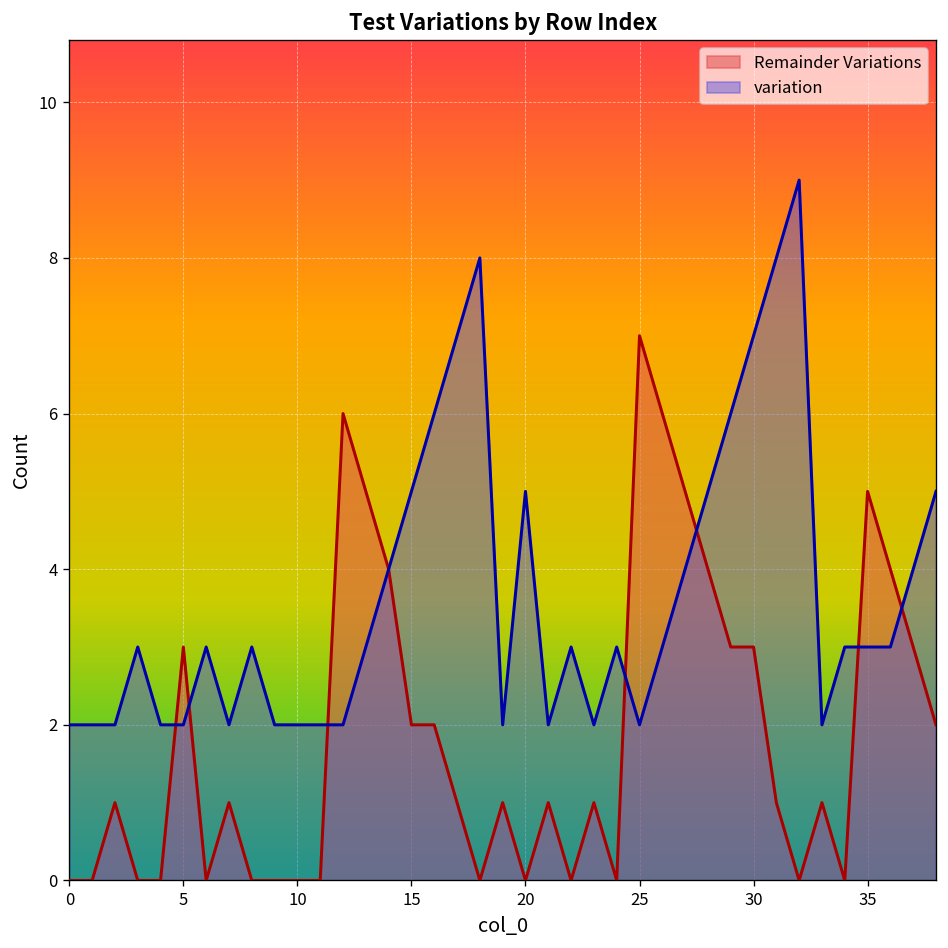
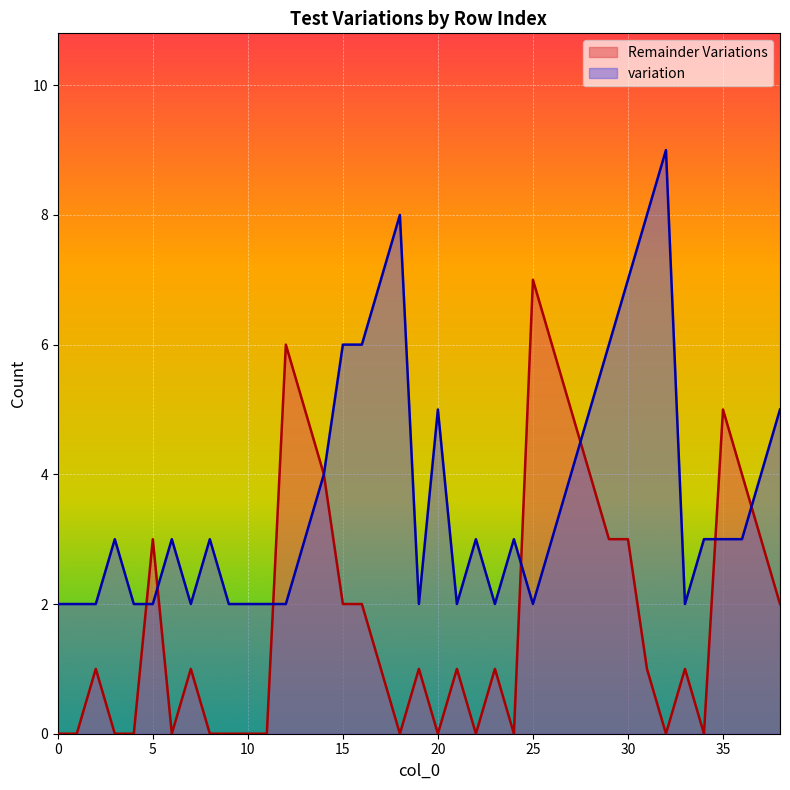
  {
    "Remainder Variations": {
      "0": 0,
      "5": 3,
      "10": 0,
      "15": 2,
      "20": 0,
      "25": 7,
      "30": 3,
      "35": 5
    },
    "variation": {
      "0": 2,
      "5": 2,
      "10": 2,
-     "15": 5,
+     "15": 6,
      "20": 5,
      "25": 2,
      "30": 7,
      "35": 3
    }
  }
